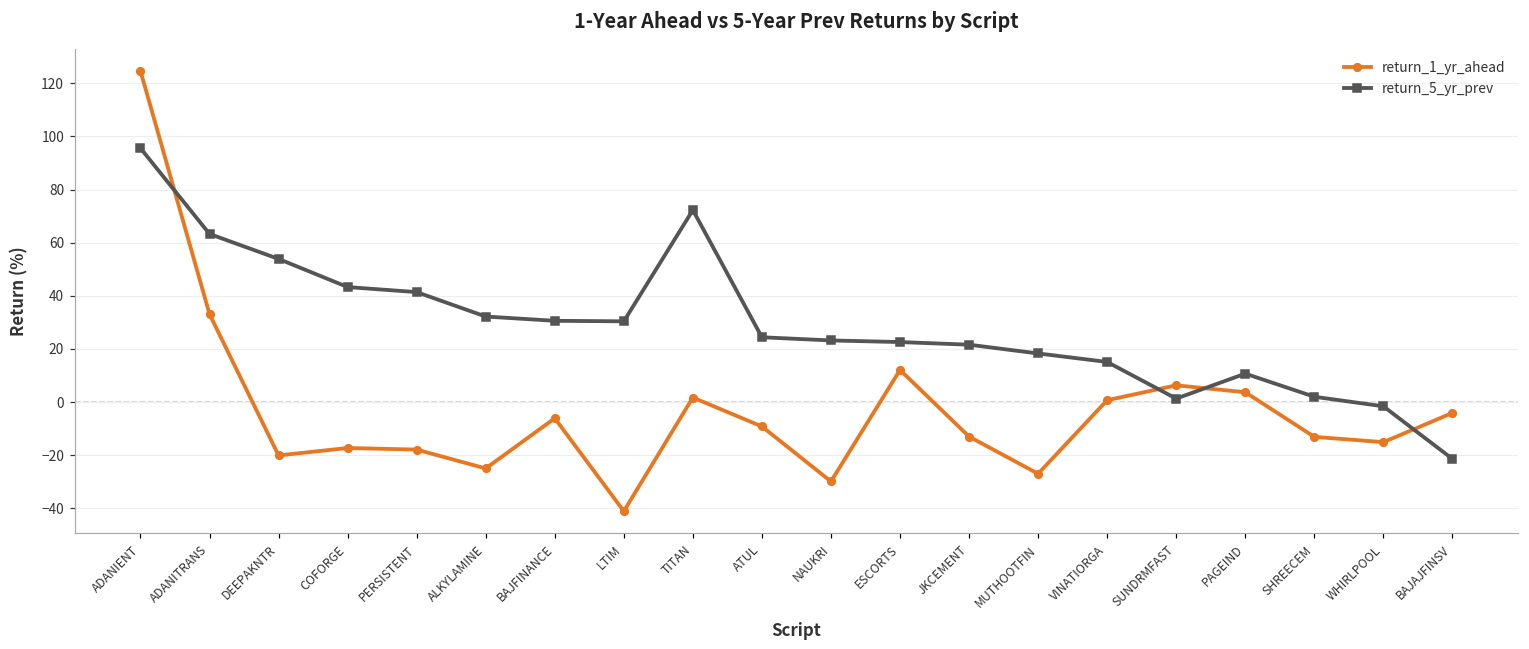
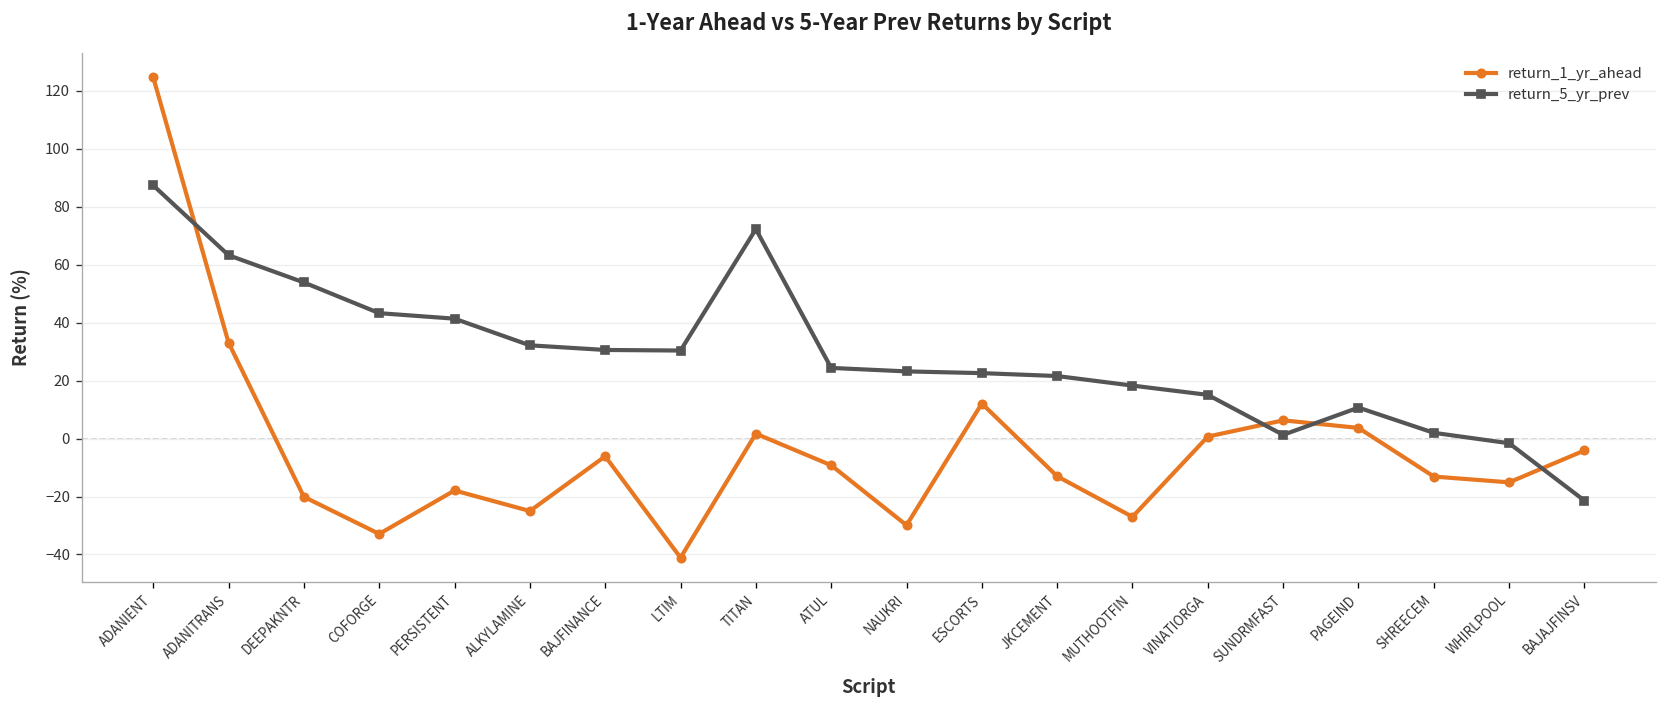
  {
    "return_1_yr_ahead": {
      "ADANIENT": 125,
      "ADANITRANS": 33,
      "DEEPAKNTR": -20,
-     "COFORGE": -17,
+     "COFORGE": -33,
      "PERSISTENT": -18,
      "ALKYLAMINE": -25,
      "BAJFINANCE": -6,
      "LTIM": -41,
      "TITAN": 2,
      "ATUL": -9,
      "NAUKRI": -30,
      "ESCORTS": 12,
      "JKCEMENT": -13,
      "MUTHOOTFIN": -27,
      "VINATIORGA": 1,
      "SUNDRMFAST": 6,
      "PAGEIND": 4,
      "SHREECEM": -13,
      "WHIRLPOOL": -15,
      "BAJAJFINSV": -4
    },
    "return_5_yr_prev": {
-     "ADANIENT": 96,
+     "ADANIENT": 87,
      "ADANITRANS": 63,
      "DEEPAKNTR": 54,
      "COFORGE": 43,
      "PERSISTENT": 41,
      "ALKYLAMINE": 32,
      "BAJFINANCE": 31,
      "LTIM": 30,
      "TITAN": 72,
      "ATUL": 24,
      "NAUKRI": 23,
      "ESCORTS": 23,
      "JKCEMENT": 22,
      "MUTHOOTFIN": 18,
      "VINATIORGA": 15,
      "SUNDRMFAST": 1,
      "PAGEIND": 11,
      "SHREECEM": 2,
      "WHIRLPOOL": -2,
      "BAJAJFINSV": -21
    }
  }
